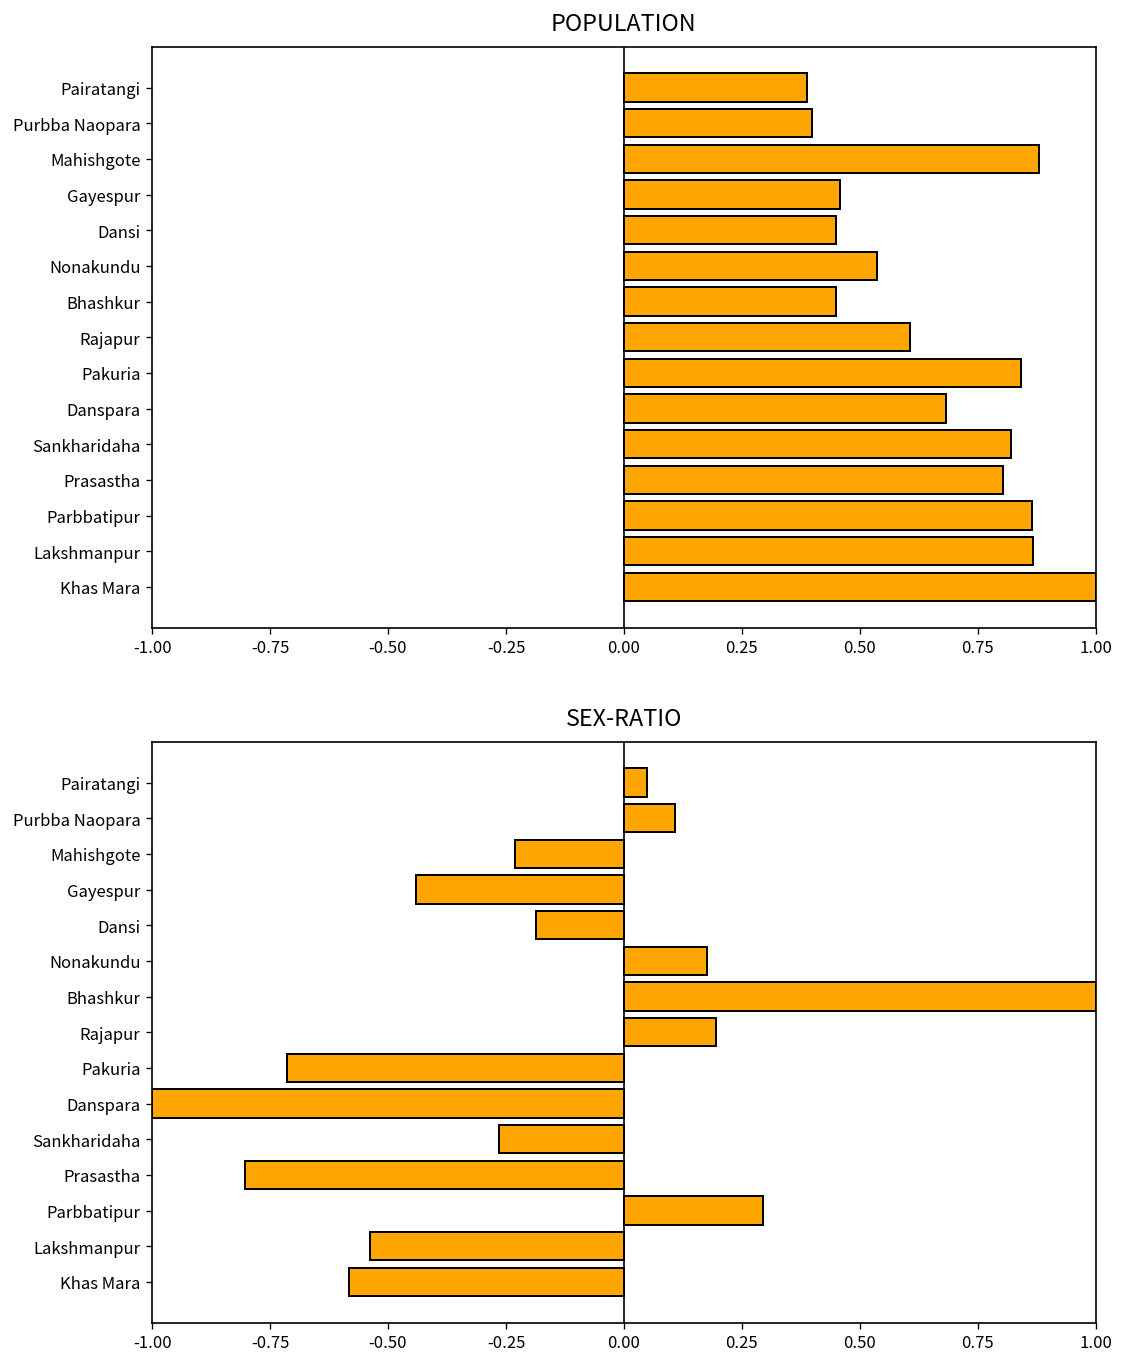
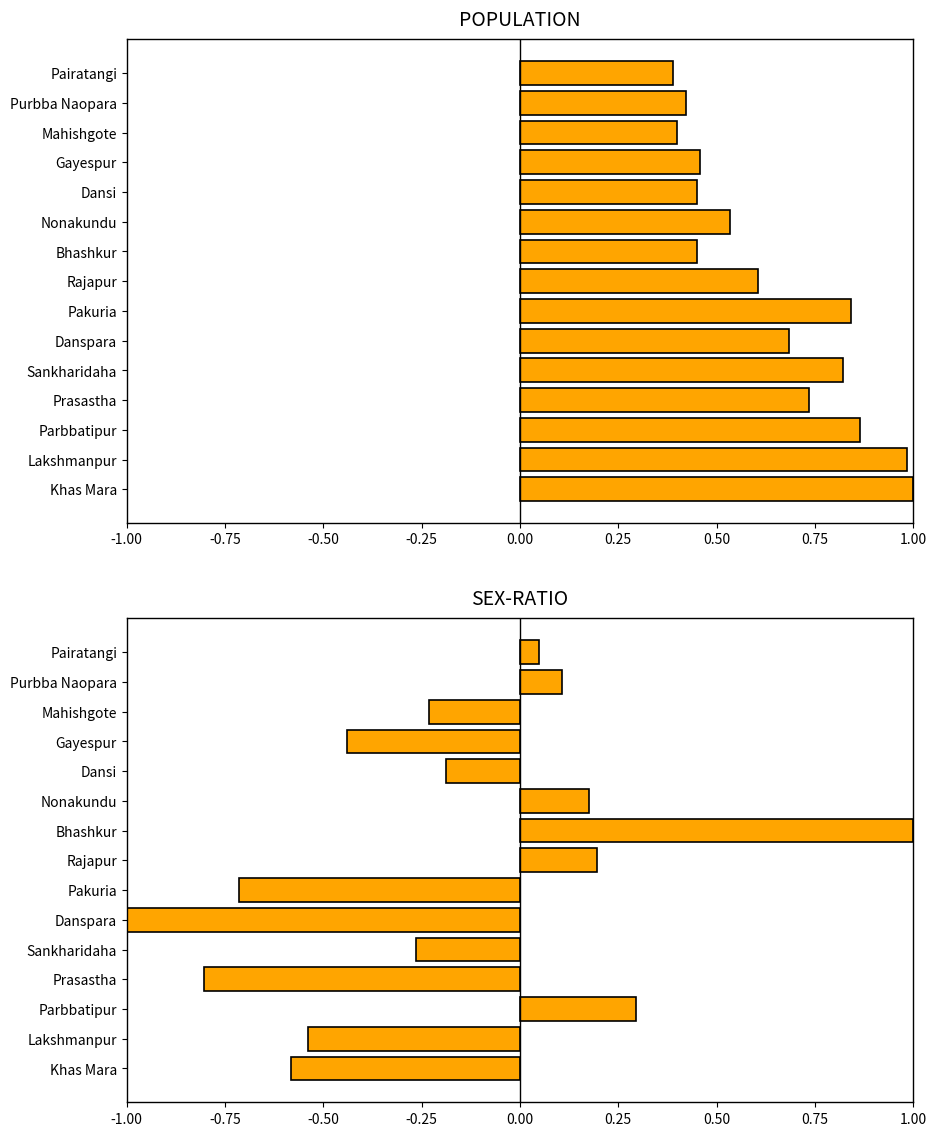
  {
    "POPULATION": {
      "Pairatangi": 0.39,
-     "Purbba Naopara": 0.40,
-     "Mahishgote": 0.88,
+     "Purbba Naopara": 0.42,
+     "Mahishgote": 0.40,
      "Gayespur": 0.46,
      "Dansi": 0.45,
      "Nonakundu": 0.54,
      "Bhashkur": 0.45,
      "Rajapur": 0.61,
      "Pakuria": 0.84,
      "Danspara": 0.68,
      "Sankharidaha": 0.82,
-     "Prasastha": 0.80,
+     "Prasastha": 0.74,
      "Parbbatipur": 0.87,
-     "Lakshmanpur": 0.87,
+     "Lakshmanpur": 0.98,
      "Khas Mara": 1.00
    },
    "SEX-RATIO": {
      "Pairatangi": 0.05,
      "Purbba Naopara": 0.11,
      "Mahishgote": -0.23,
      "Gayespur": -0.44,
      "Dansi": -0.19,
      "Nonakundu": 0.18,
      "Bhashkur": 1.00,
      "Rajapur": 0.20,
      "Pakuria": -0.71,
      "Danspara": -1.00,
      "Sankharidaha": -0.26,
      "Prasastha": -0.80,
      "Parbbatipur": 0.29,
      "Lakshmanpur": -0.54,
      "Khas Mara": -0.58
    }
  }
